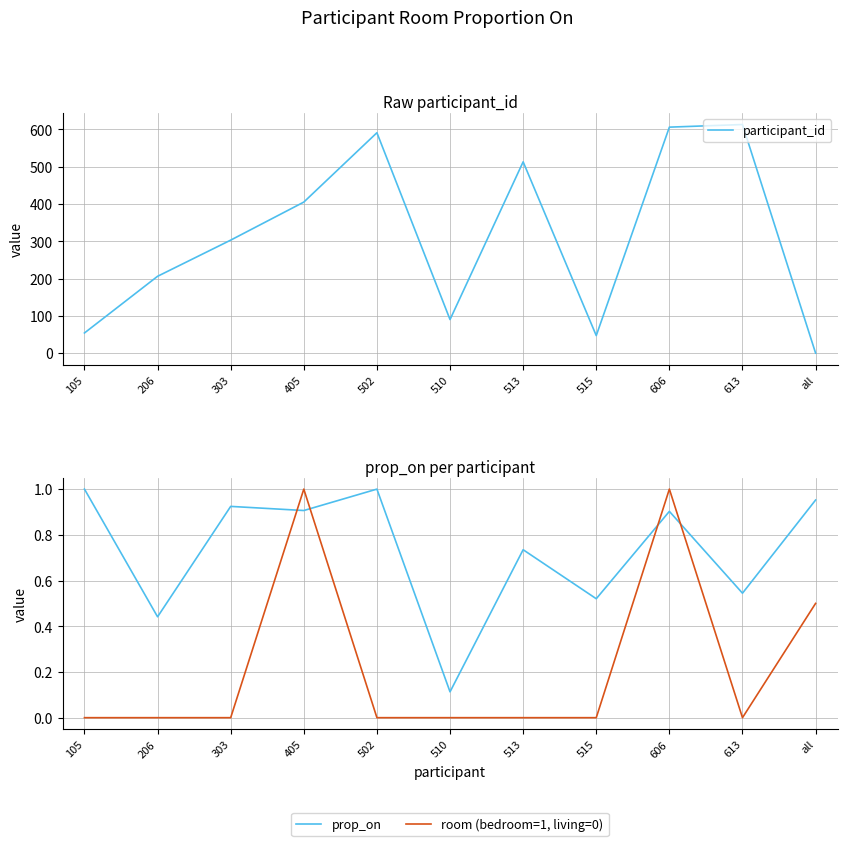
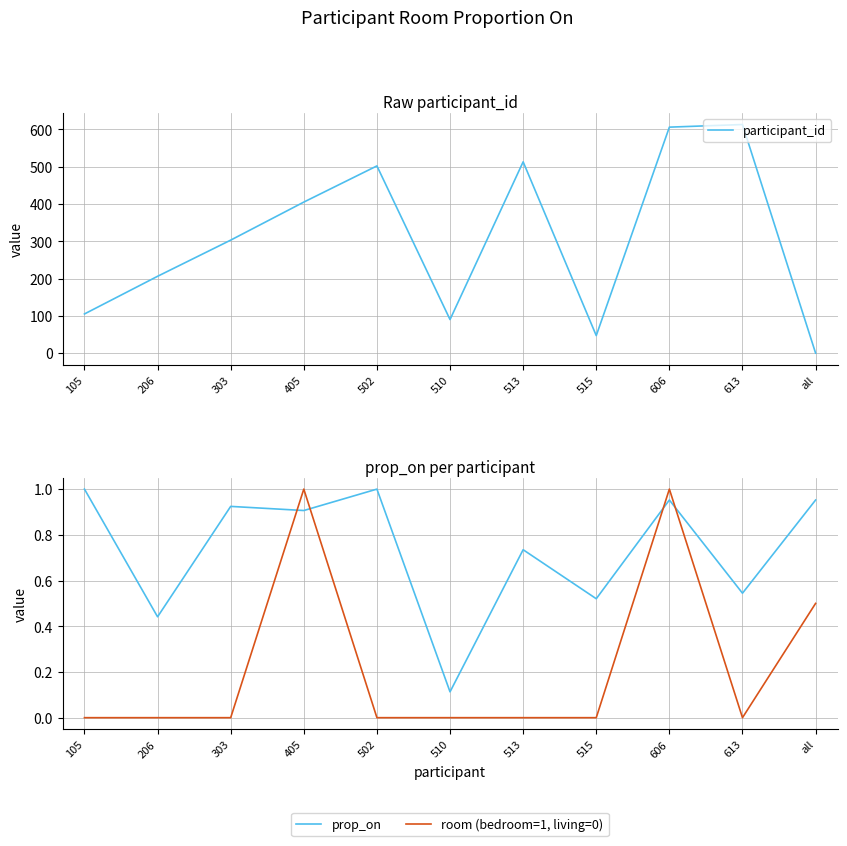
  {
    "Raw participant_id": {
-     "105": 50,
+     "105": 110,
      "206": 210,
      "303": 300,
      "405": 410,
-     "502": 590,
+     "502": 500,
      "510": 90,
      "513": 510,
      "515": 50,
      "606": 610,
      "all": 0
    },
    "prop_on per participant": {
      "prop_on": {
        "105": 1.00,
        "206": 0.44,
        "303": 0.92,
        "405": 0.91,
        "502": 1.00,
        "510": 0.11,
        "513": 0.73,
        "515": 0.52,
-       "606": 0.90,
+       "606": 0.95,
        "613": 0.54,
        "all": 0.95
      },
      "room (bedroom=1, living=0)": {
        "105": 0.00,
        "206": 0.00,
        "303": 0.00,
        "405": 1.00,
        "502": 0.00,
        "510": 0.00,
        "513": 0.00,
        "515": 0.00,
        "606": 1.00,
        "613": 0.00,
        "all": 0.50
      }
    }
  }
